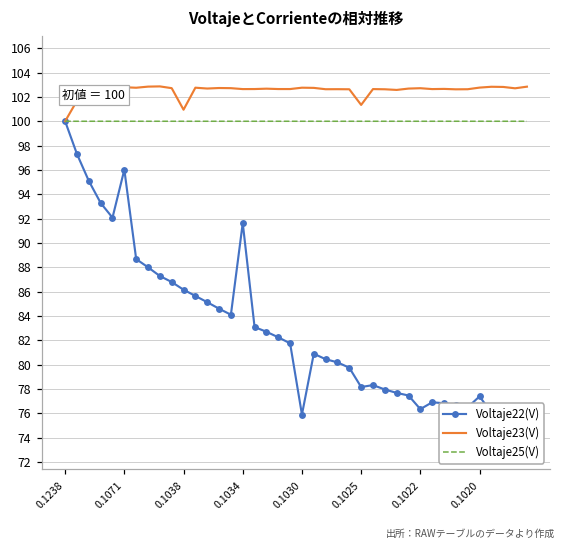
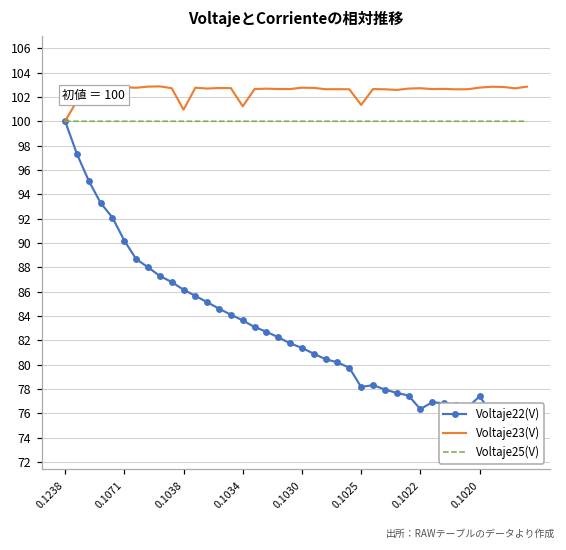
  {
    "Voltaje22(V)": {
-     "0.1071": 96.0,
+     "0.1071": 90.2,
      "0.1038": 86.2,
-     "0.1034": 91.6,
-     "0.1030": 75.9,
+     "0.1034": 83.6,
+     "0.1030": 81.4,
      "0.1025": 78.2,
      "0.1022": 76.4,
      "0.1020": 77.4
    },
    "Voltaje23(V)": {
      "0.1038": 100.9,
-     "0.1034": 102.6,
+     "0.1034": 101.2,
      "0.1030": 102.8,
      "0.1025": 101.3,
      "0.1022": 102.7,
      "0.1020": 102.8
    },
    "Voltaje25(V)": {
      "0.1038": 100.0,
      "0.1034": 100.0,
      "0.1030": 100.0,
      "0.1025": 100.0,
      "0.1022": 100.0,
      "0.1020": 100.0
    }
  }
